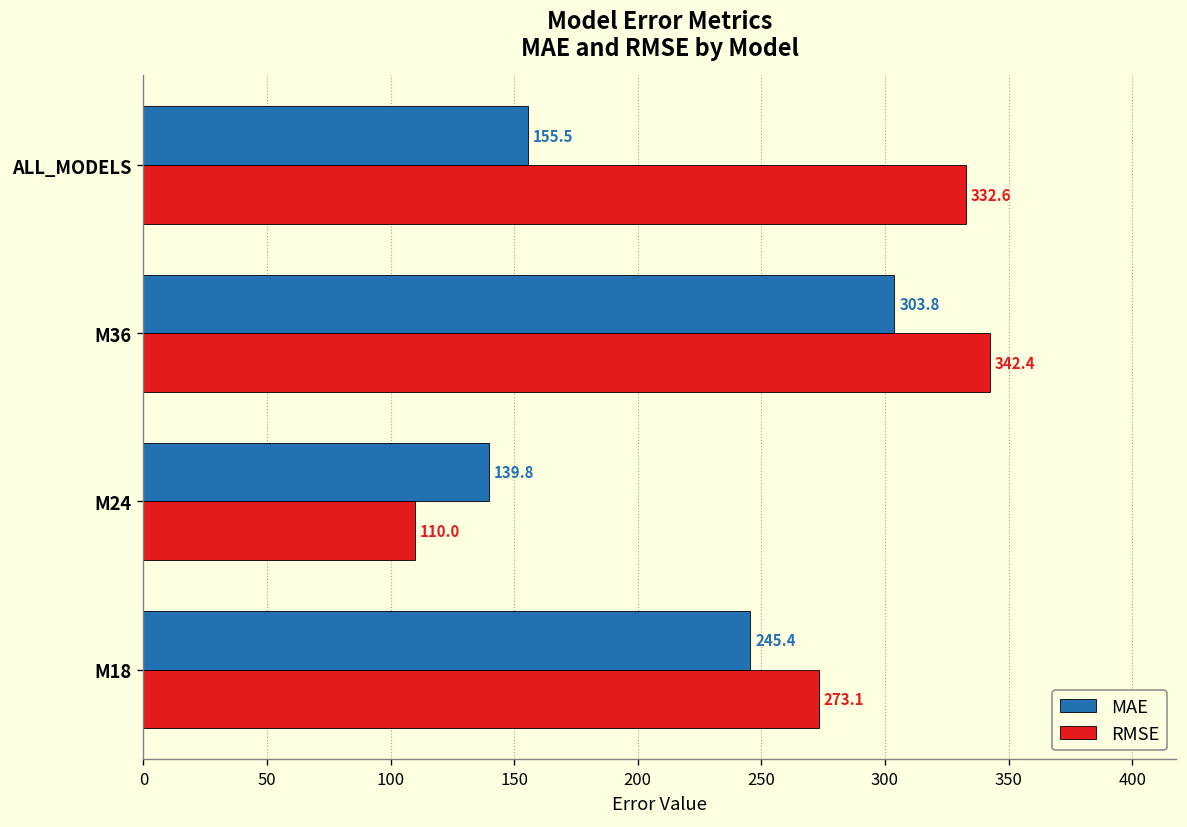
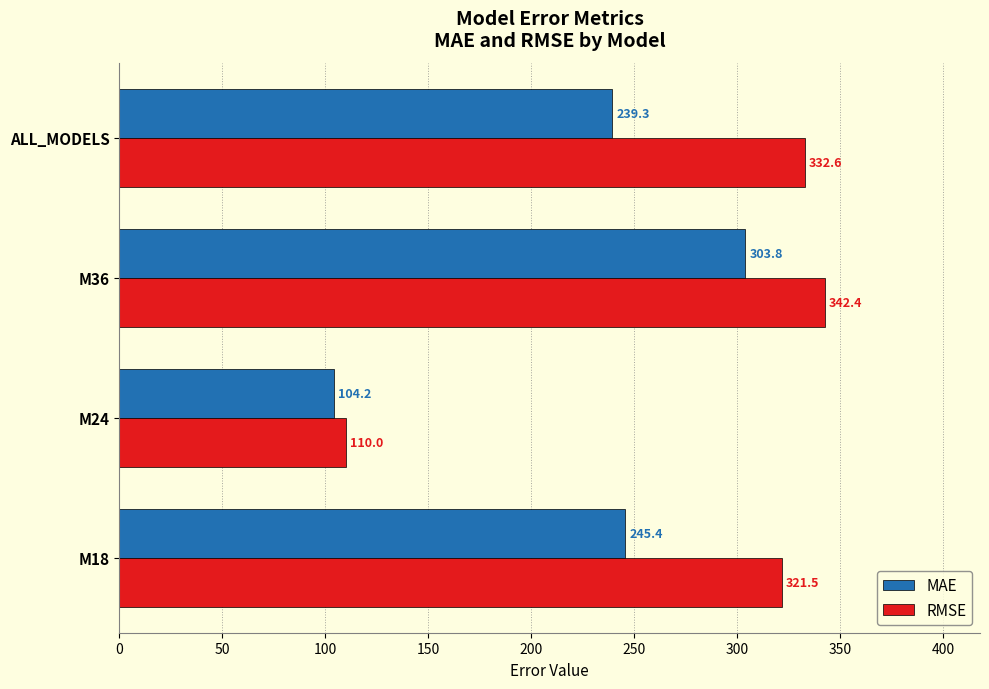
  {
    "MAE": {
-     "ALL_MODELS": 155.5,
+     "ALL_MODELS": 239.3,
      "M36": 303.8,
-     "M24": 139.8,
+     "M24": 104.2,
      "M18": 245.4
    },
    "RMSE": {
      "ALL_MODELS": 332.6,
      "M36": 342.4,
      "M24": 110.0,
-     "M18": 273.1
+     "M18": 321.5
    }
  }
